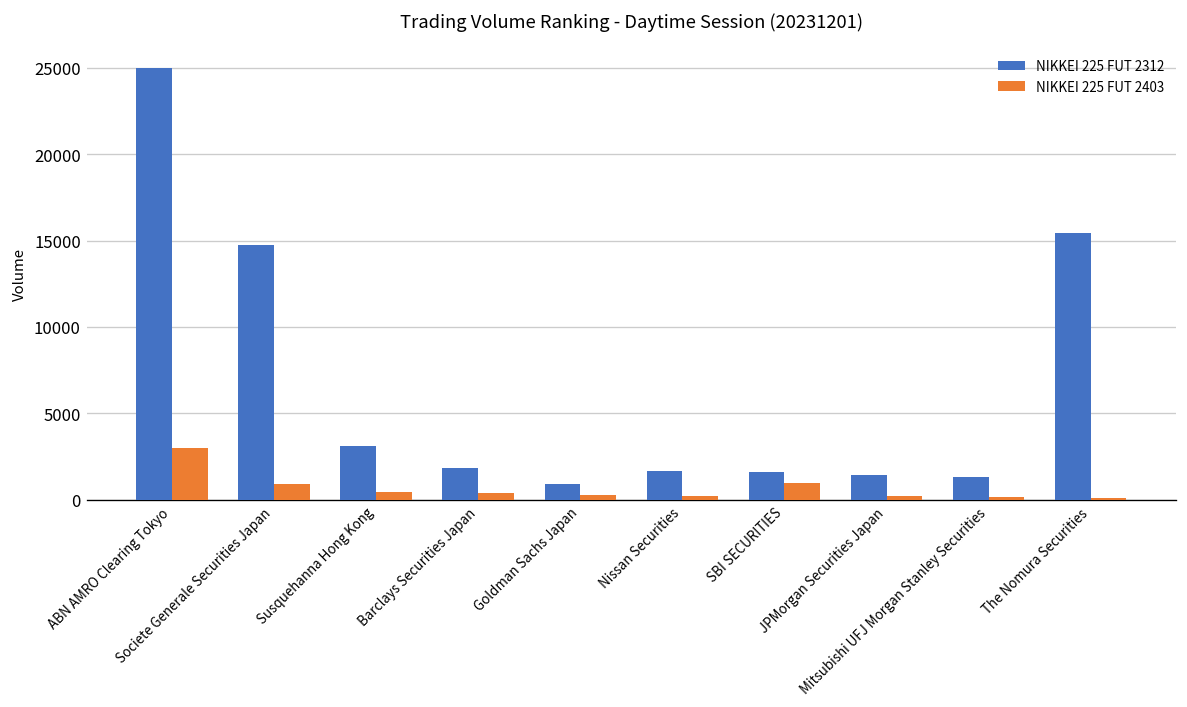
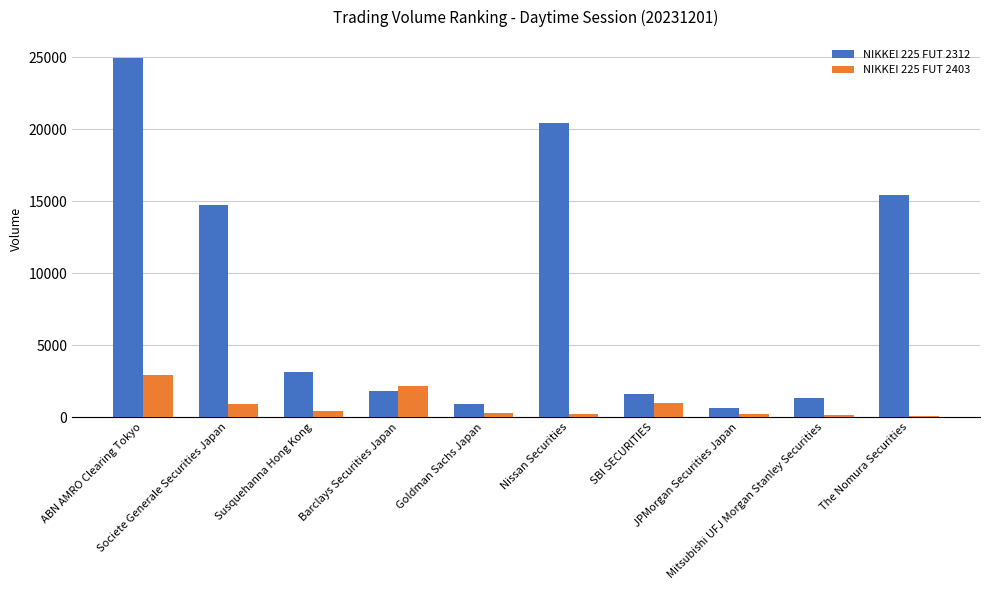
  {
    "NIKKEI 225 FUT 2312": {
      "ABN AMRO Clearing Tokyo": 25000,
      "Societe Generale Securities Japan": 14700,
      "Susquehanna Hong Kong": 3100,
      "Barclays Securities Japan": 1800,
      "Goldman Sachs Japan": 900,
-     "Nissan Securities": 1700,
+     "Nissan Securities": 20500,
      "SBI SECURITIES": 1600,
-     "JPMorgan Securities Japan": 1400,
+     "JPMorgan Securities Japan": 600,
      "Mitsubishi UFJ Morgan Stanley Securities": 1300,
      "The Nomura Securities": 15400
    },
    "NIKKEI 225 FUT 2403": {
      "ABN AMRO Clearing Tokyo": 3000,
      "Societe Generale Securities Japan": 900,
      "Susquehanna Hong Kong": 400,
-     "Barclays Securities Japan": 400,
+     "Barclays Securities Japan": 2200,
      "Goldman Sachs Japan": 300,
      "Nissan Securities": 200,
      "SBI SECURITIES": 1000,
      "JPMorgan Securities Japan": 200
    }
  }
